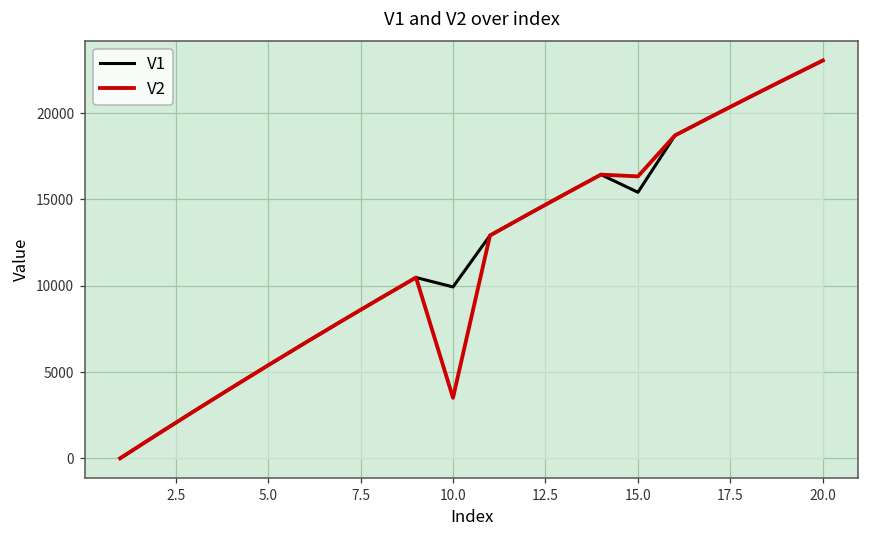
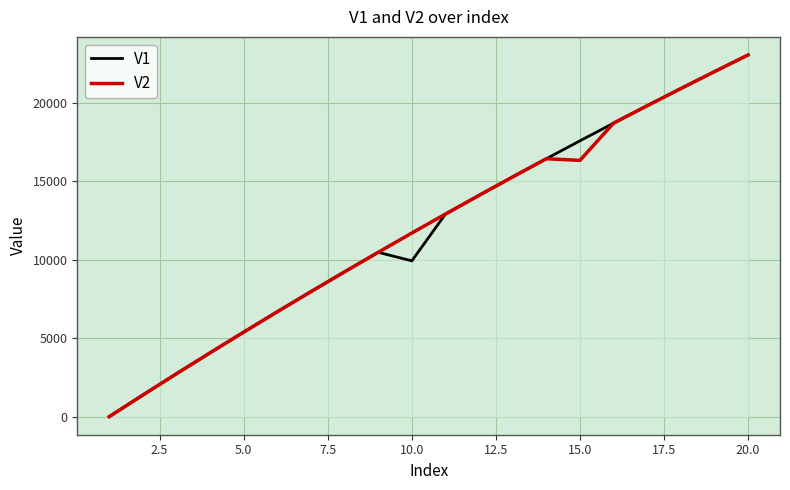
  {
    "V1": {
      "10.0": 9900,
-     "15.0": 15400
+     "15.0": 17600
    },
    "V2": {
-     "10.0": 3500,
+     "10.0": 11700,
      "15.0": 16300
    }
  }
